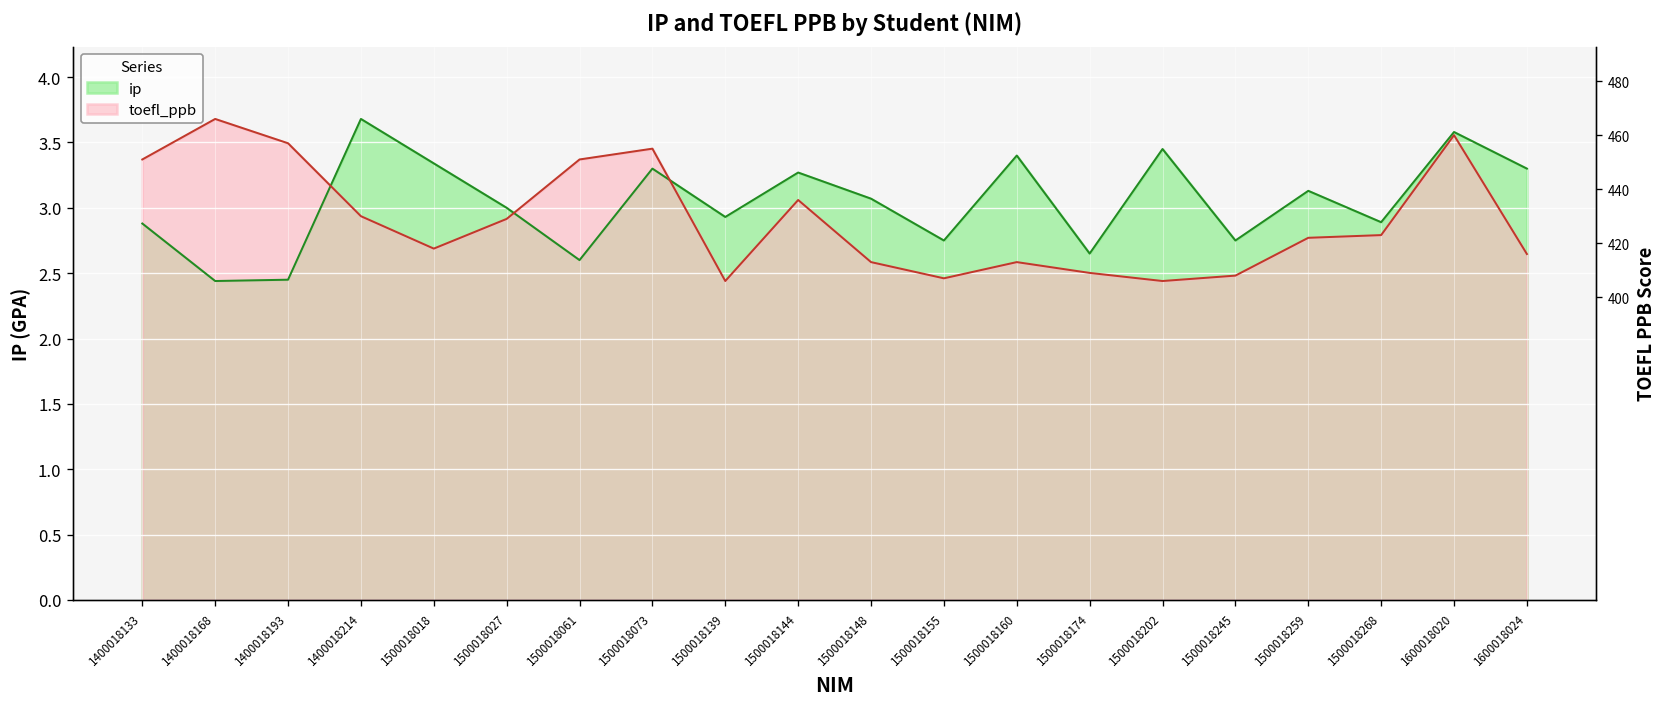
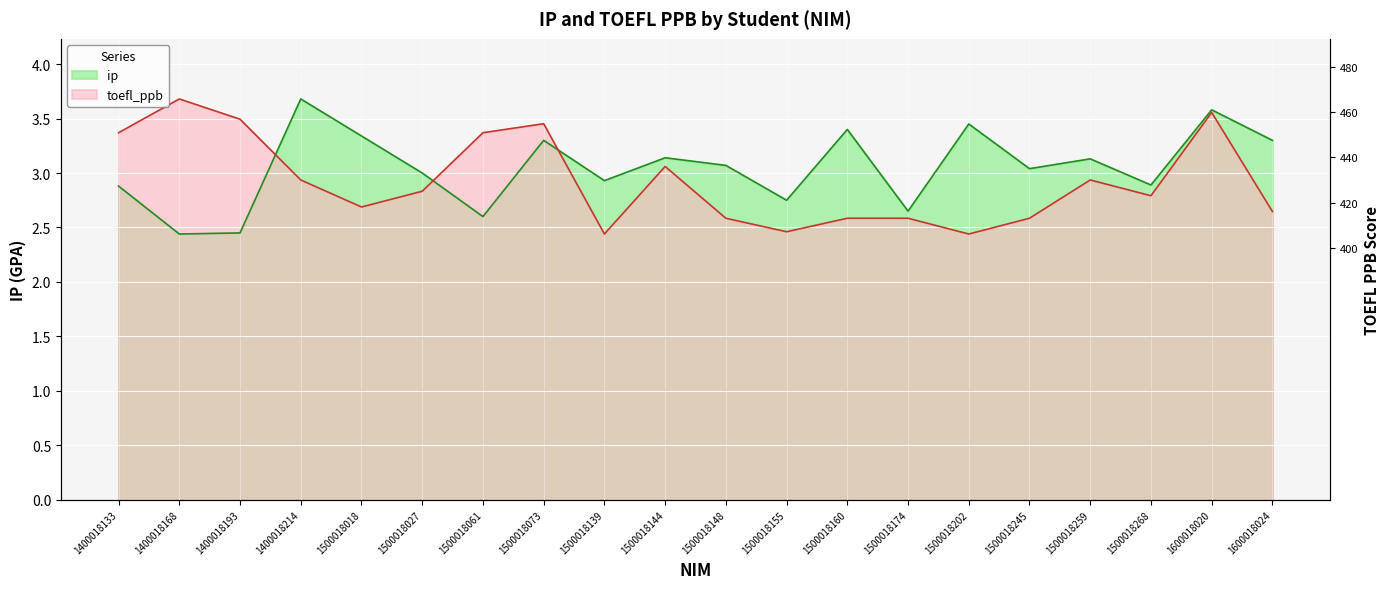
  {
    "ip": {
      "1400018133": 2.88,
      "1400018168": 2.44,
      "1400018193": 2.45,
      "1400018214": 3.68,
      "1500018018": 3.34,
      "1500018027": 3.00,
      "1500018061": 2.60,
      "1500018073": 3.30,
      "1500018139": 2.93,
-     "1500018144": 3.27,
+     "1500018144": 3.14,
      "1500018148": 3.07,
      "1500018155": 2.75,
      "1500018160": 3.40,
      "1500018174": 2.65,
      "1500018202": 3.45,
-     "1500018245": 2.75,
+     "1500018245": 3.04,
      "1500018259": 3.13,
      "1500018268": 2.89,
      "1600018020": 3.58,
      "1600018024": 3.30
    },
    "toefl_ppb": {
      "1400018133": 3.37,
      "1400018168": 3.68,
      "1400018193": 3.49,
      "1400018214": 2.94,
      "1500018018": 2.69,
-     "1500018027": 2.92,
+     "1500018027": 2.83,
      "1500018061": 3.37,
      "1500018073": 3.45,
      "1500018139": 2.44,
      "1500018144": 3.06,
      "1500018148": 2.58,
      "1500018155": 2.46,
      "1500018160": 2.58,
-     "1500018174": 2.50,
+     "1500018174": 2.58,
      "1500018202": 2.44,
-     "1500018245": 2.48,
-     "1500018259": 2.77,
+     "1500018245": 2.58,
+     "1500018259": 2.94,
      "1500018268": 2.79,
      "1600018020": 3.56,
      "1600018024": 2.65
    }
  }
